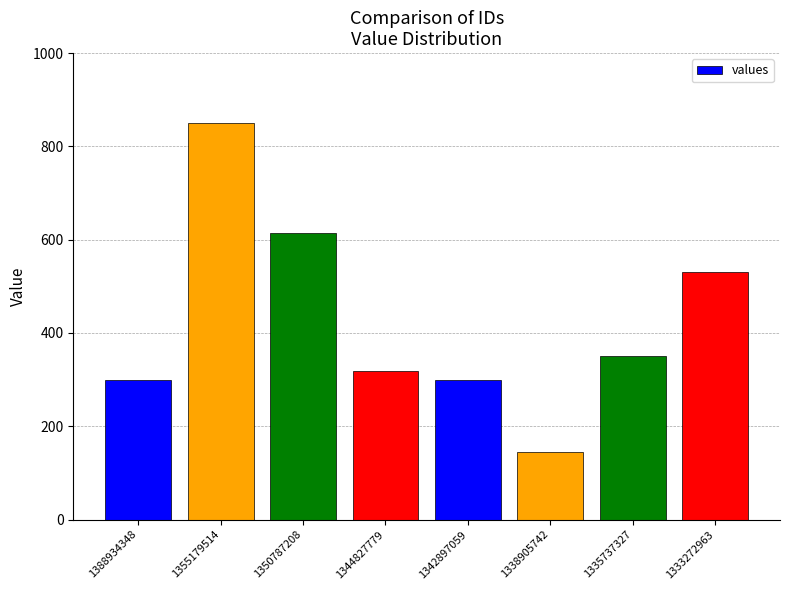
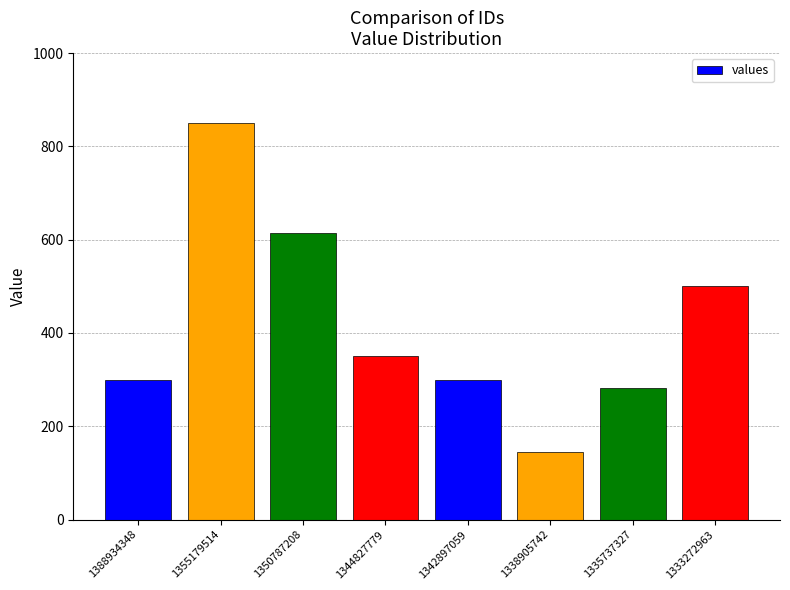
  {
    "1388934348": 300,
    "1355179514": 850,
    "1350787208": 610,
-   "1344827779": 320,
+   "1344827779": 350,
    "1342897059": 300,
    "1338905742": 140,
-   "1335737327": 350,
-   "1333272963": 530
+   "1335737327": 280,
+   "1333272963": 500
  }
